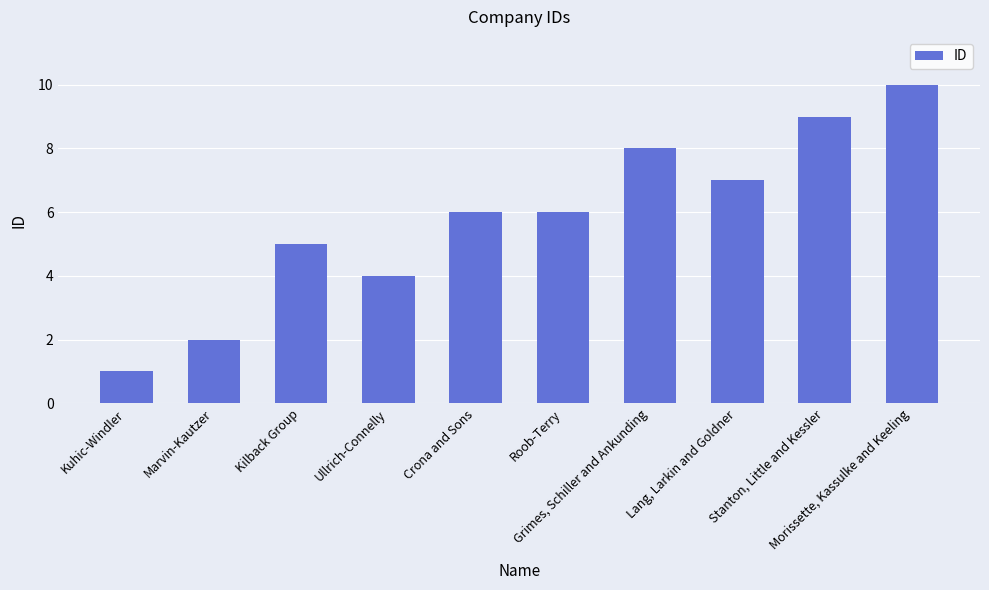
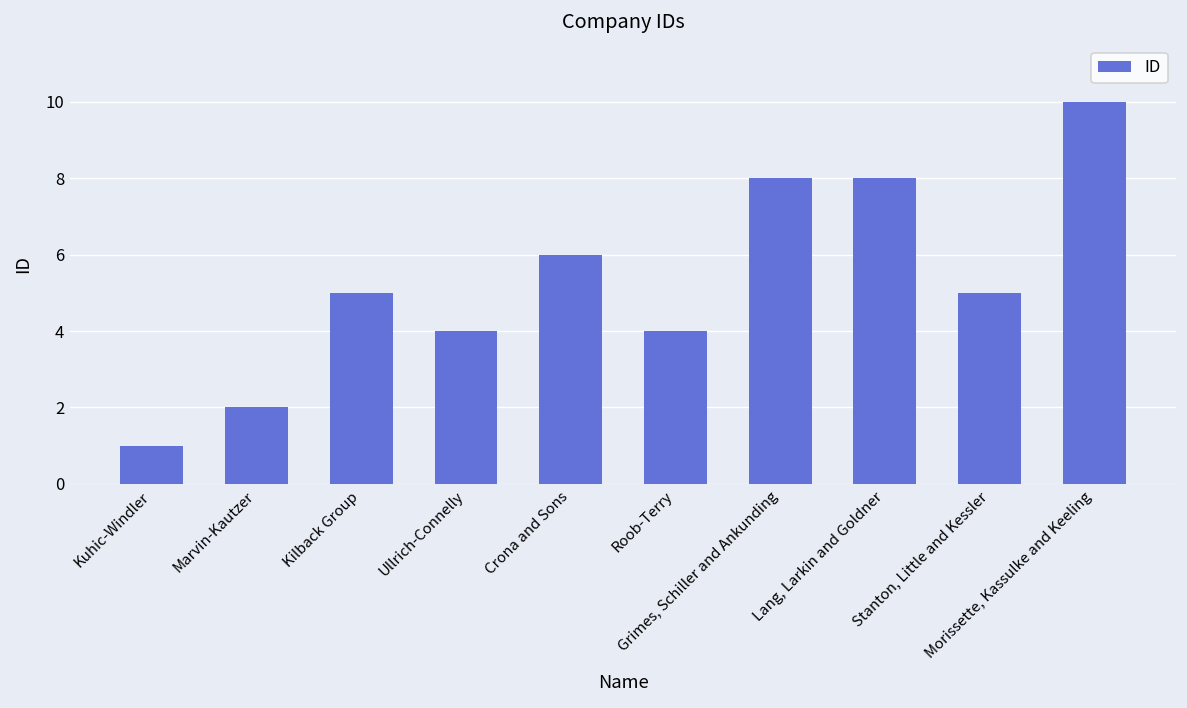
  {
    "Kuhic-Windler": 1,
    "Marvin-Kautzer": 2,
    "Kilback Group": 5,
    "Ullrich-Connelly": 4,
    "Crona and Sons": 6,
-   "Roob-Terry": 6,
+   "Roob-Terry": 4,
    "Grimes, Schiller and Ankunding": 8,
-   "Lang, Larkin and Goldner": 7,
-   "Stanton, Little and Kessler": 9,
+   "Lang, Larkin and Goldner": 8,
+   "Stanton, Little and Kessler": 5,
    "Morissette, Kassulke and Keeling": 10
  }
